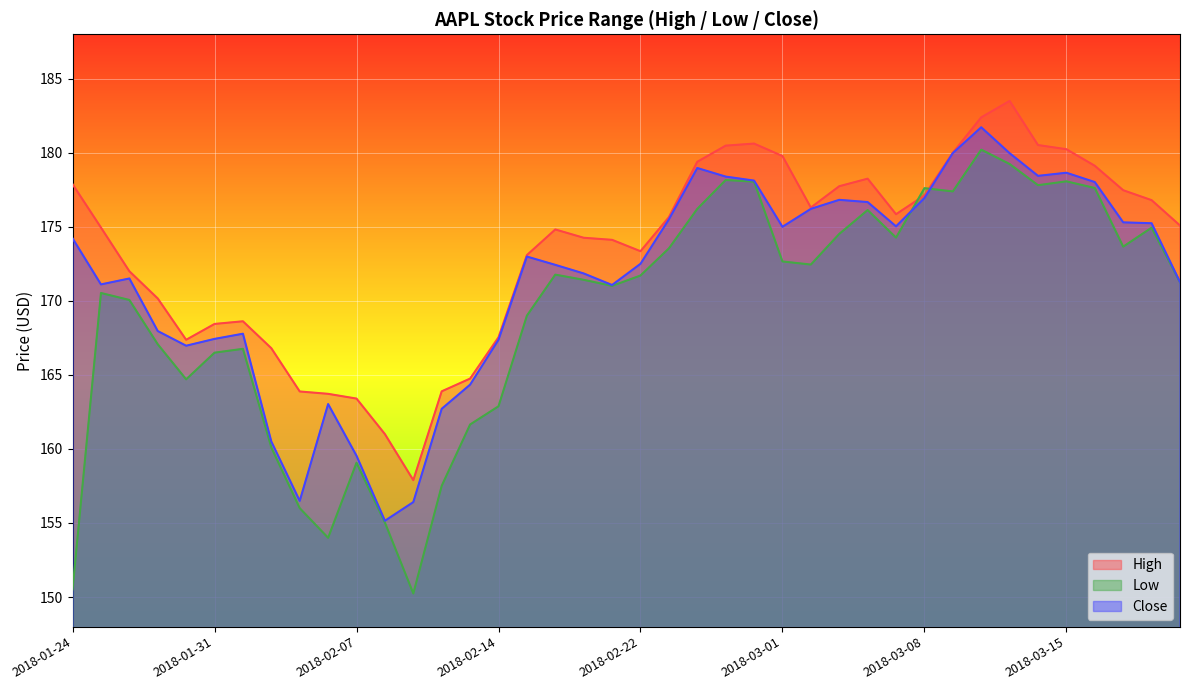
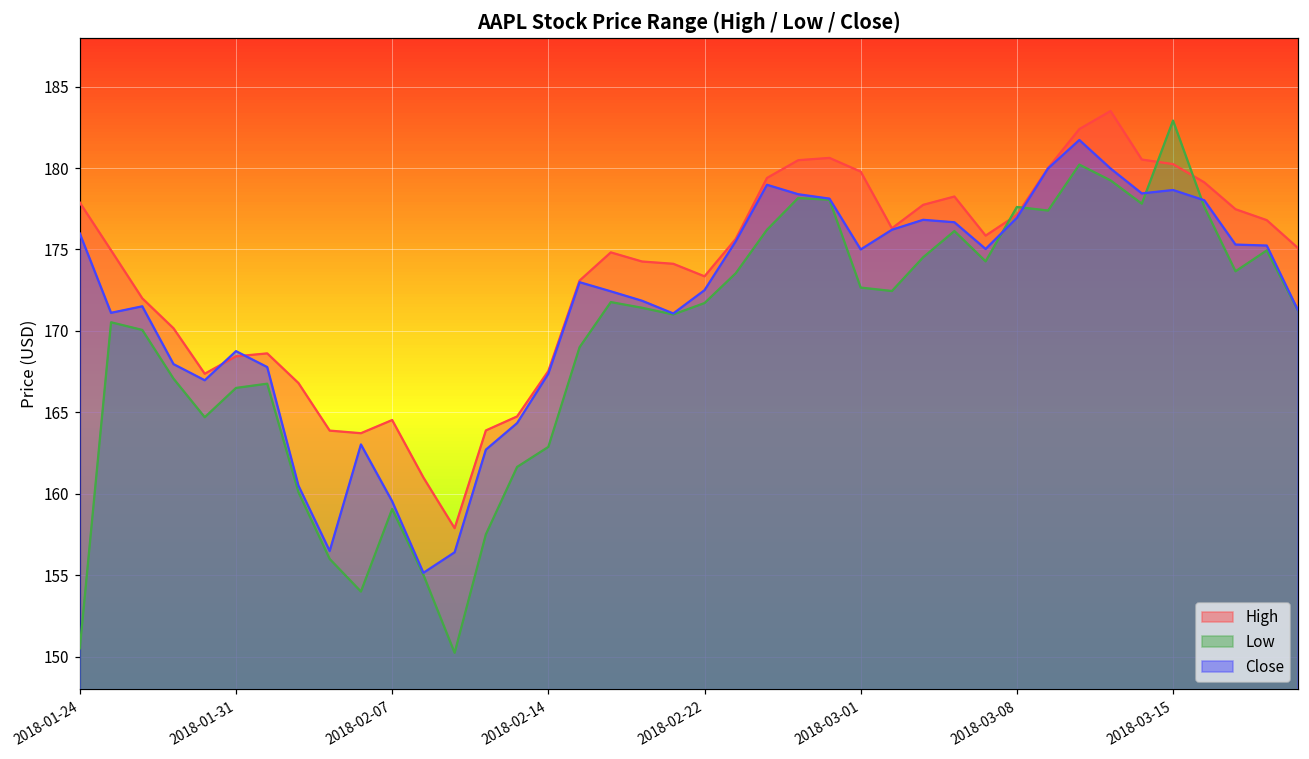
  {
    "High": {
      "2018-01-24": 177.9,
      "2018-01-31": 168.4,
-     "2018-02-07": 163.4,
+     "2018-02-07": 164.5,
      "2018-02-22": 173.4,
      "2018-03-01": 179.8,
      "2018-03-08": 177.1,
      "2018-03-15": 180.2
    },
    "Low": {
      "2018-01-24": 150.5,
      "2018-01-31": 166.5,
      "2018-02-07": 159.1,
      "2018-02-14": 162.9,
      "2018-02-22": 171.7,
      "2018-03-01": 172.7,
      "2018-03-08": 177.6,
-     "2018-03-15": 178.1
+     "2018-03-15": 182.9
    },
    "Close": {
-     "2018-01-24": 174.2,
-     "2018-01-31": 167.4,
+     "2018-01-24": 176.0,
+     "2018-01-31": 168.8,
      "2018-02-07": 159.5,
      "2018-02-22": 172.5,
      "2018-03-01": 175.0,
      "2018-03-08": 176.9,
      "2018-03-15": 178.6
    }
  }
